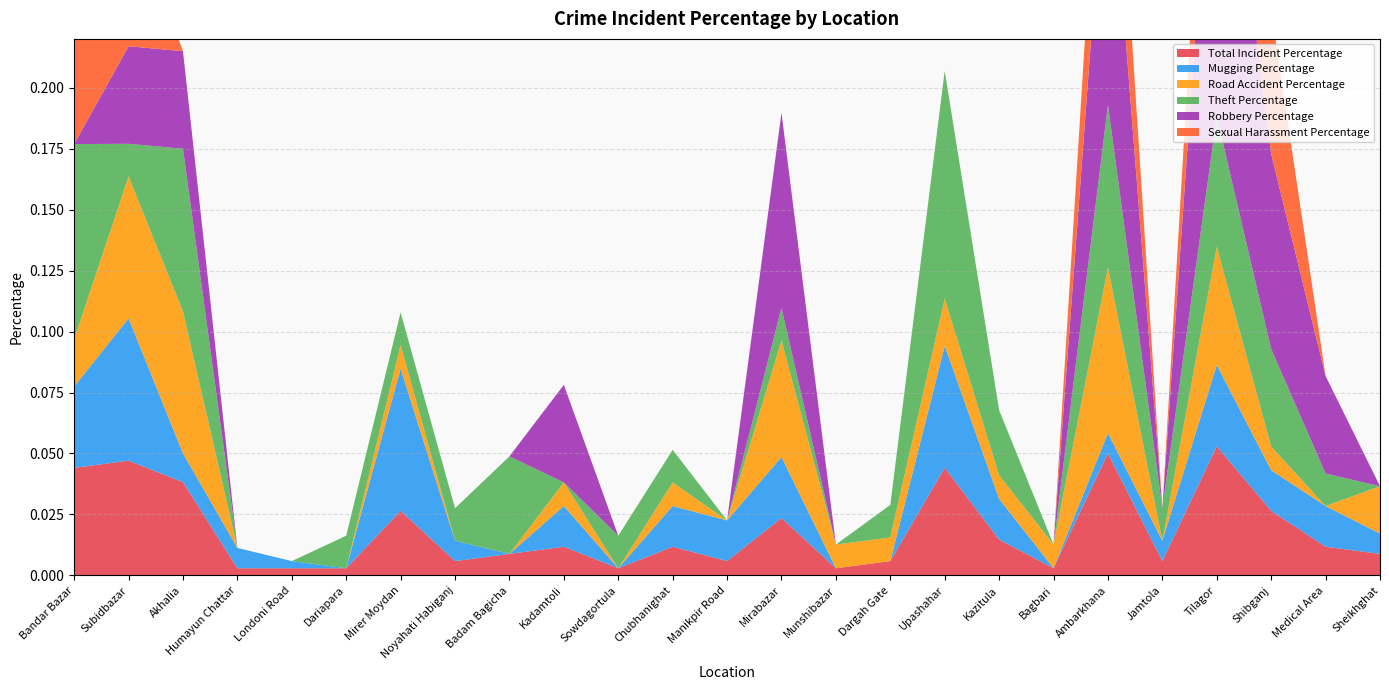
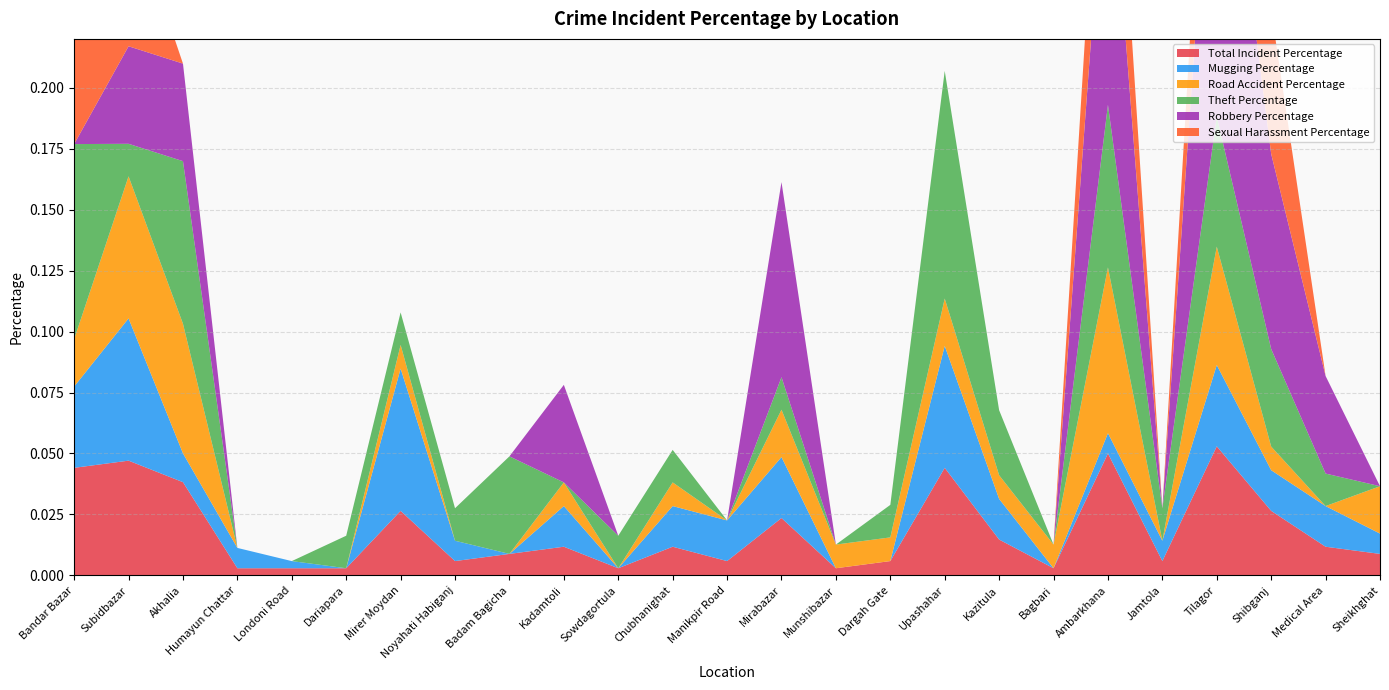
  {
    "Mugging Percentage": {
      "Bandar Bazar": 0.033,
      "Subidbazar": 0.058,
      "Akhalia": 0.012,
      "Mirer Moydan": 0.058,
      "Kadamtoli": 0.017,
      "Chubhanighat": 0.017,
      "Mirabazar": 0.025,
      "Upashahar": 0.050,
      "Kazitula": 0.017,
      "Ambarkhana": 0.008,
      "Tilagor": 0.033,
      "Shibganj": 0.017,
      "Sheikhghat": 0.008
    },
    "Road Accident Percentage": {
      "Bandar Bazar": 0.019,
      "Subidbazar": 0.058,
-     "Akhalia": 0.058,
+     "Akhalia": 0.053,
      "Mirer Moydan": 0.010,
      "Chubhanighat": 0.010,
-     "Mirabazar": 0.048,
+     "Mirabazar": 0.019,
      "Dargah Gate": 0.010,
      "Upashahar": 0.019,
      "Kazitula": 0.010,
      "Ambarkhana": 0.068,
      "Tilagor": 0.049,
      "Shibganj": 0.010
    },
    "Theft Percentage": {
      "Subidbazar": 0.013,
      "Akhalia": 0.067,
      "Mirabazar": 0.013,
      "Ambarkhana": 0.067,
      "Shibganj": 0.040,
      "Medical Area": 0.013
    },
    "Robbery Percentage": {
      "Subidbazar": 0.040,
      "Shibganj": 0.080
    }
  }
